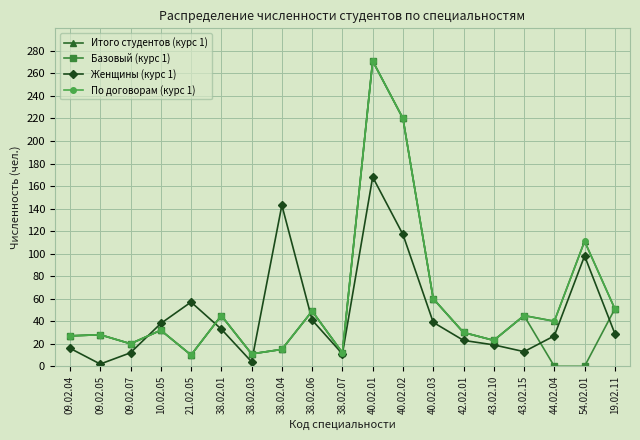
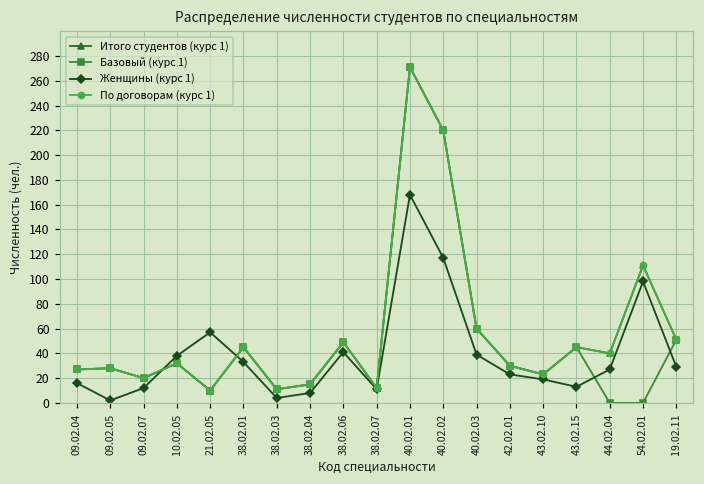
  {
    "Женщины (курс 1)": {
      "09.02.04": 16,
      "09.02.05": 2,
      "09.02.07": 12,
      "10.02.05": 38,
      "21.02.05": 57,
      "38.02.01": 33,
      "38.02.03": 4,
-     "38.02.04": 143,
+     "38.02.04": 8,
      "38.02.06": 41,
      "40.02.01": 168,
      "40.02.02": 117,
      "40.02.03": 39,
      "42.02.01": 23,
      "43.02.10": 19,
      "43.02.15": 13,
      "44.02.04": 27,
      "54.02.01": 98,
      "19.02.11": 29
    }
  }
